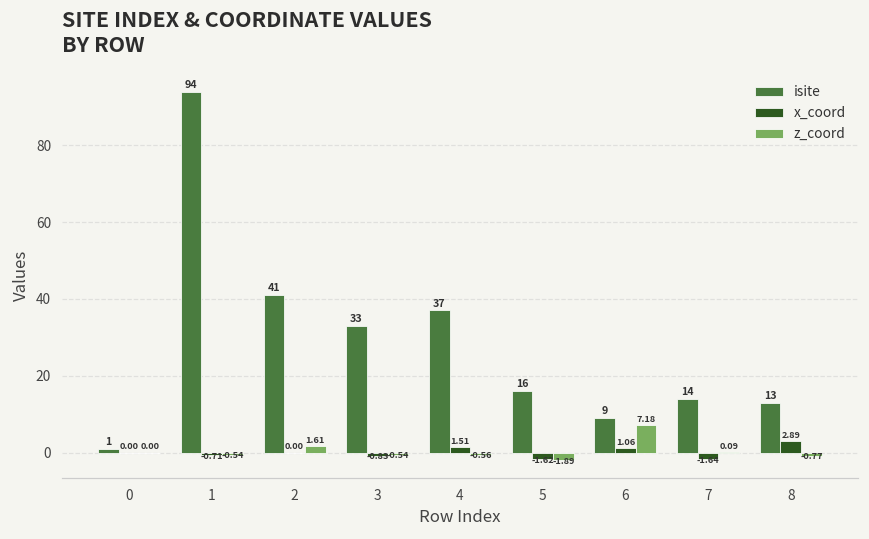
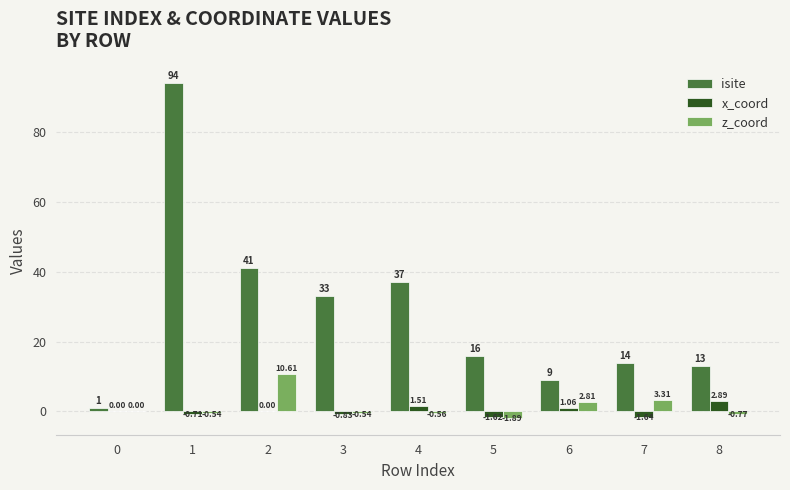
  {
    "z_coord": {
      "0": 0.00,
      "1": -0.54,
-     "2": 1.61,
+     "2": 10.61,
      "3": -0.54,
      "4": -0.56,
      "5": -1.89,
-     "6": 7.18,
-     "7": 0.09,
+     "6": 2.81,
+     "7": 3.31,
      "8": -0.77
    }
  }
